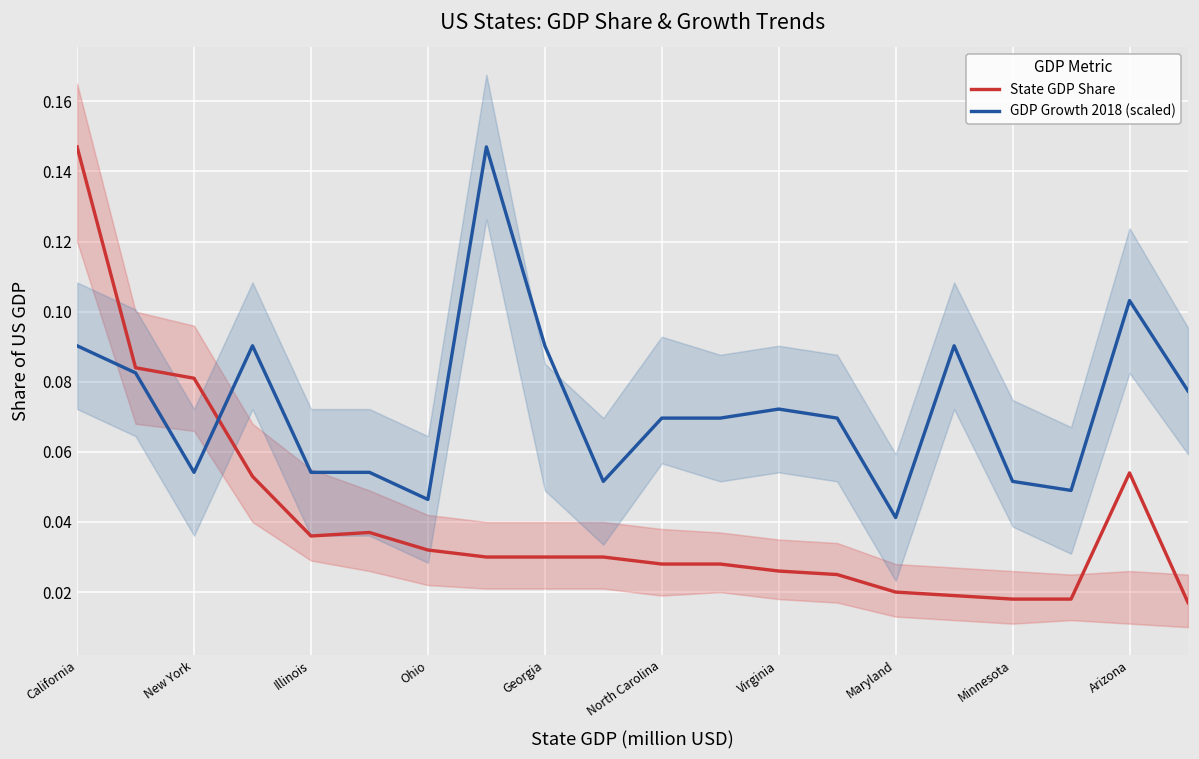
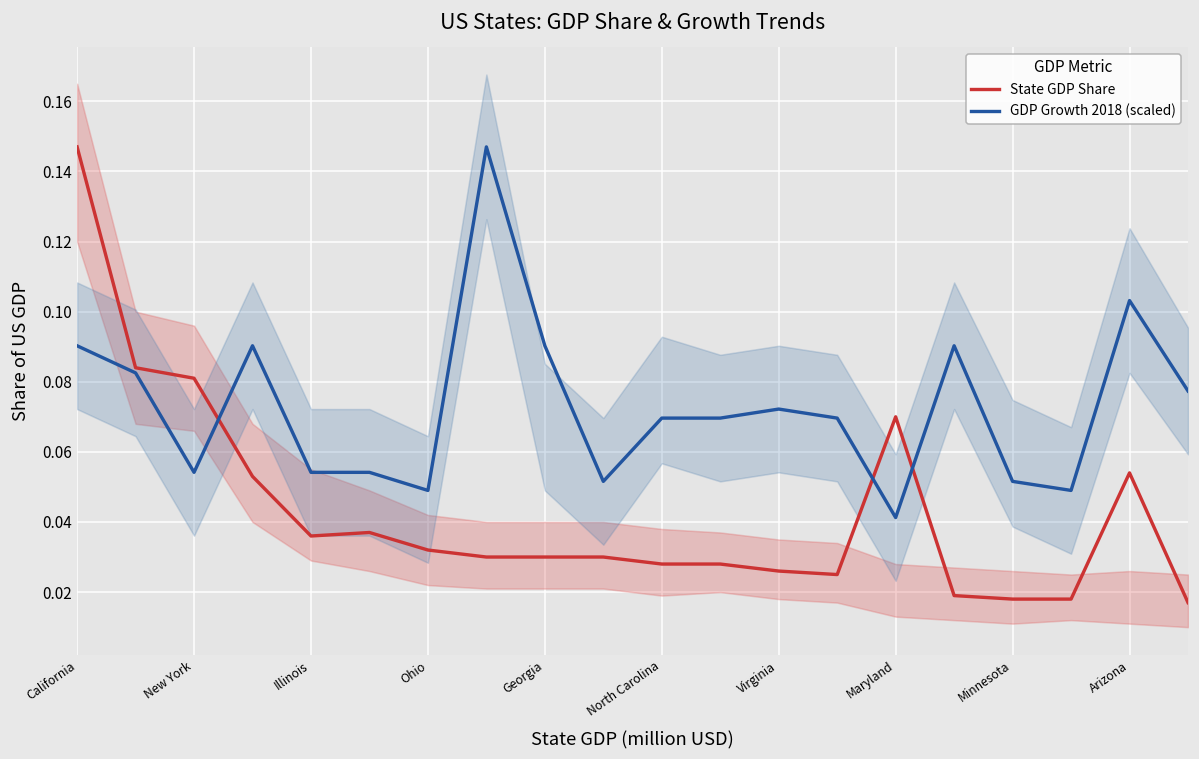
  {
    "State GDP Share": {
      "California": 0.147,
      "New York": 0.081,
      "Illinois": 0.036,
      "Ohio": 0.032,
      "Georgia": 0.03,
      "North Carolina": 0.028,
      "Virginia": 0.026,
-     "Maryland": 0.02,
+     "Maryland": 0.07,
      "Minnesota": 0.018,
      "Arizona": 0.054
    },
    "GDP Growth 2018 (scaled)": {
      "California": 0.090,
      "New York": 0.054,
      "Illinois": 0.054,
-     "Ohio": 0.046,
+     "Ohio": 0.049,
      "Georgia": 0.090,
      "North Carolina": 0.070,
      "Virginia": 0.072,
      "Maryland": 0.041,
      "Minnesota": 0.052,
      "Arizona": 0.103
    }
  }
